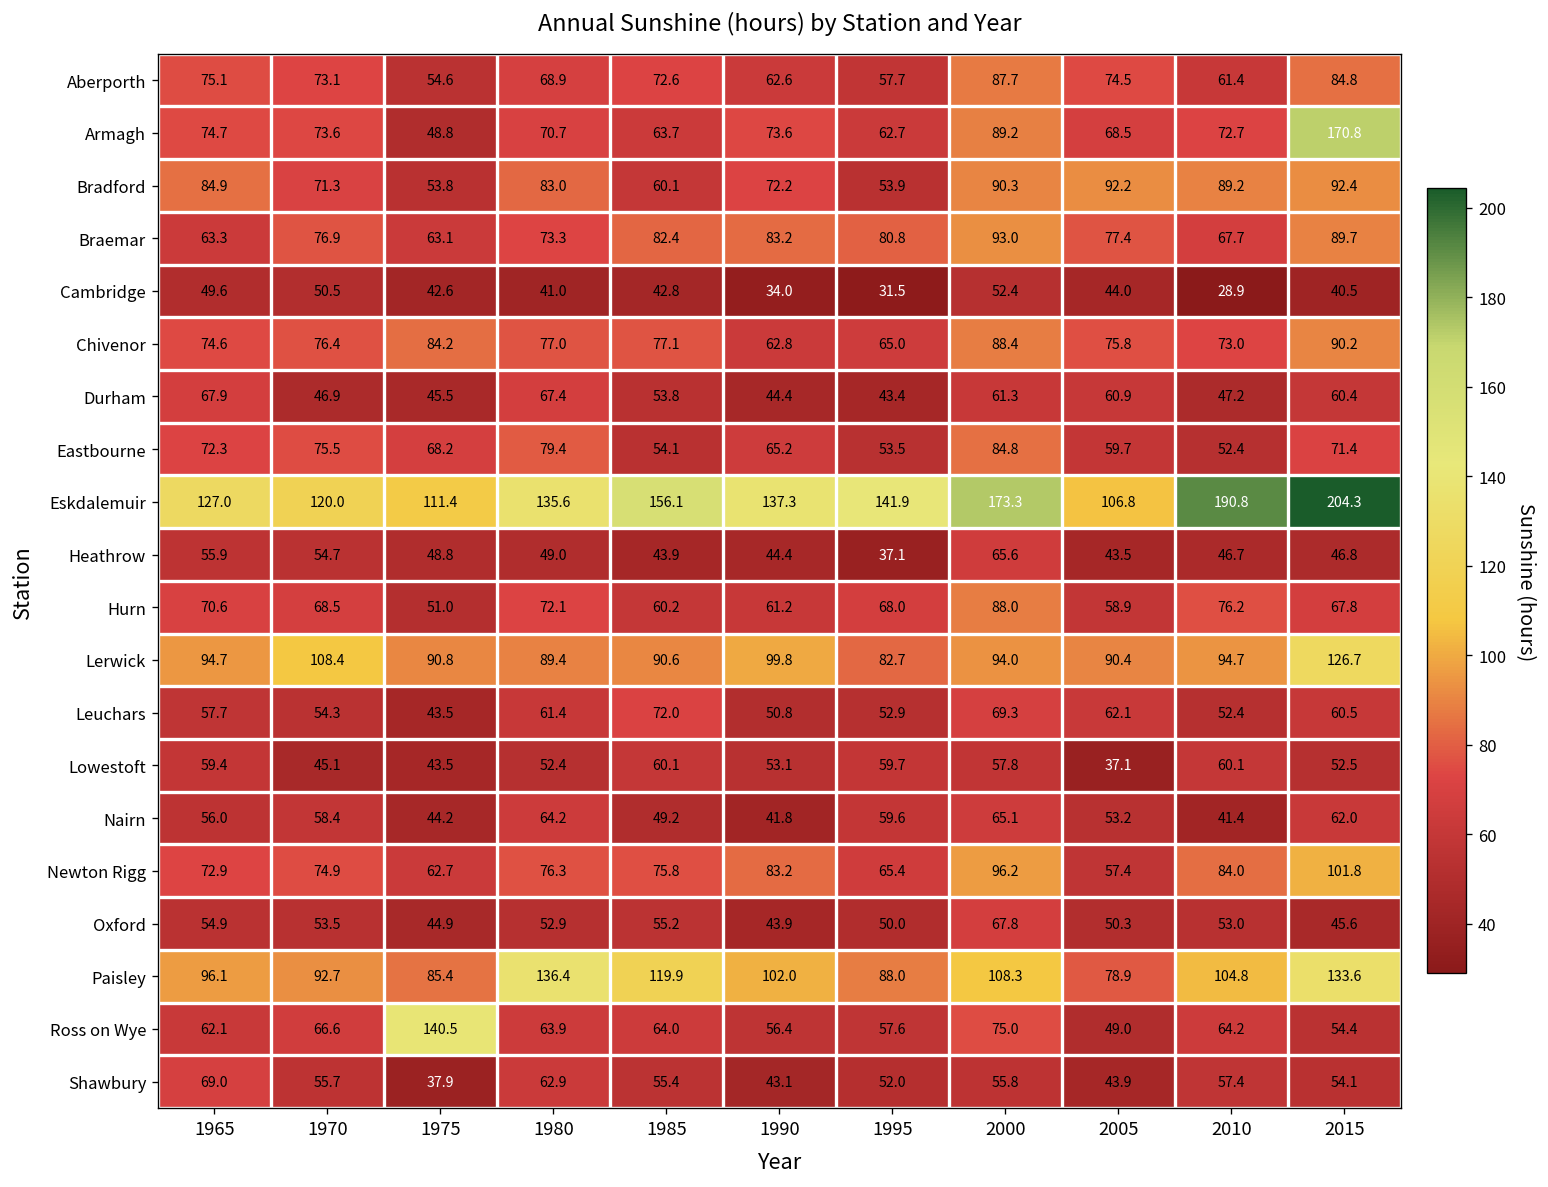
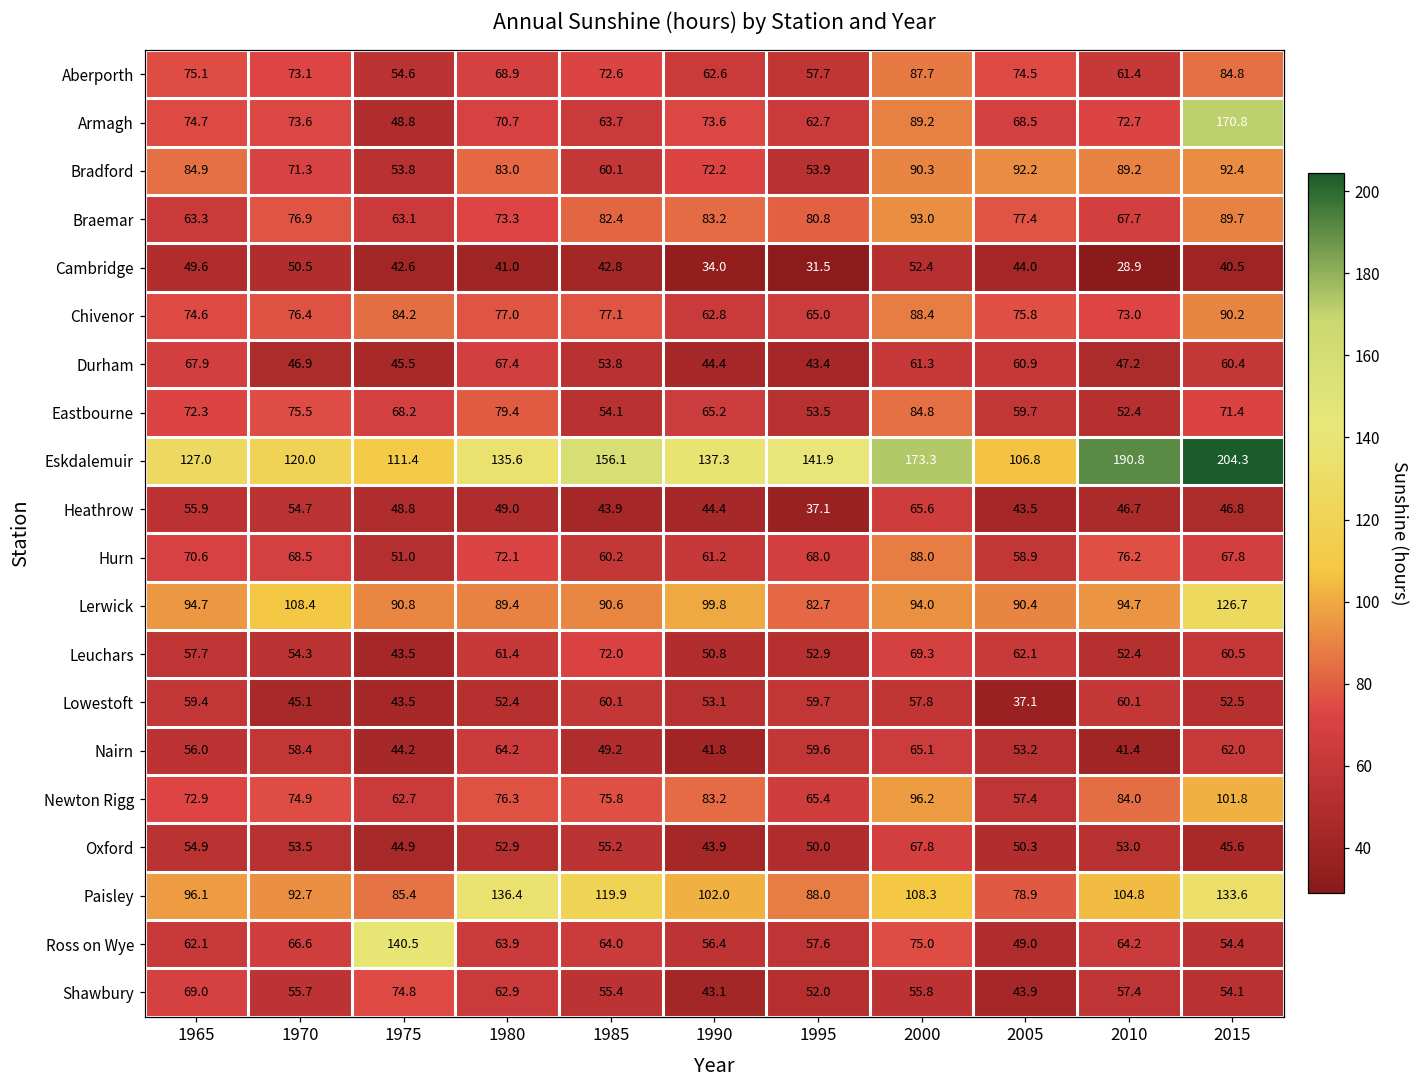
  {
    "Shawbury": {
      "1965": 69.0,
      "1970": 55.7,
-     "1975": 37.9,
+     "1975": 74.8,
      "1980": 62.9,
      "1985": 55.4,
      "1990": 43.1,
      "1995": 52.0,
      "2000": 55.8,
      "2005": 43.9,
      "2010": 57.4,
      "2015": 54.1
    }
  }
